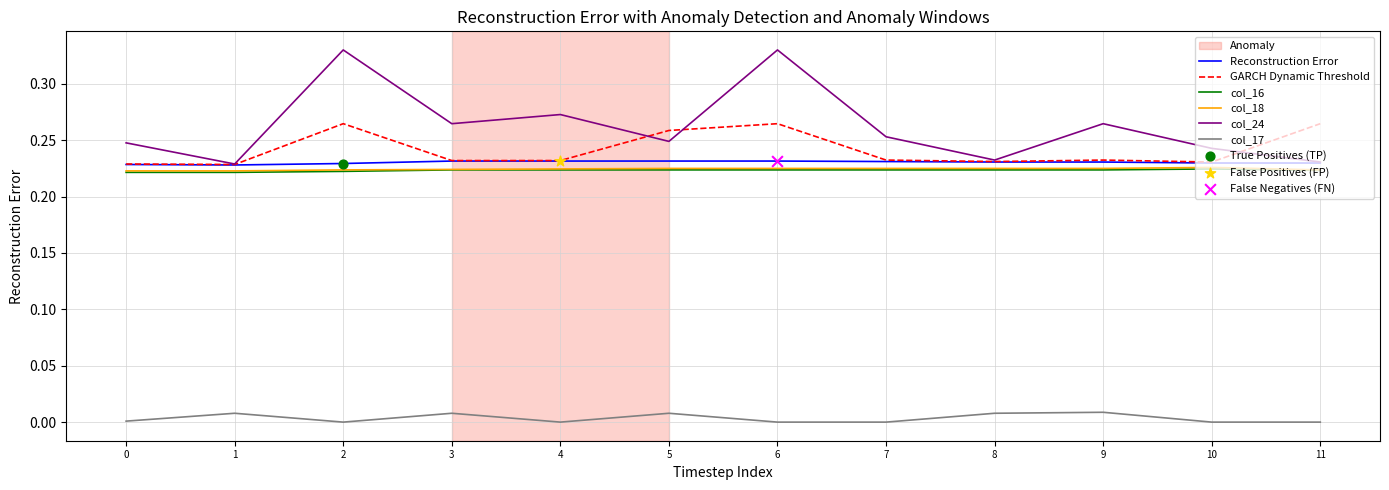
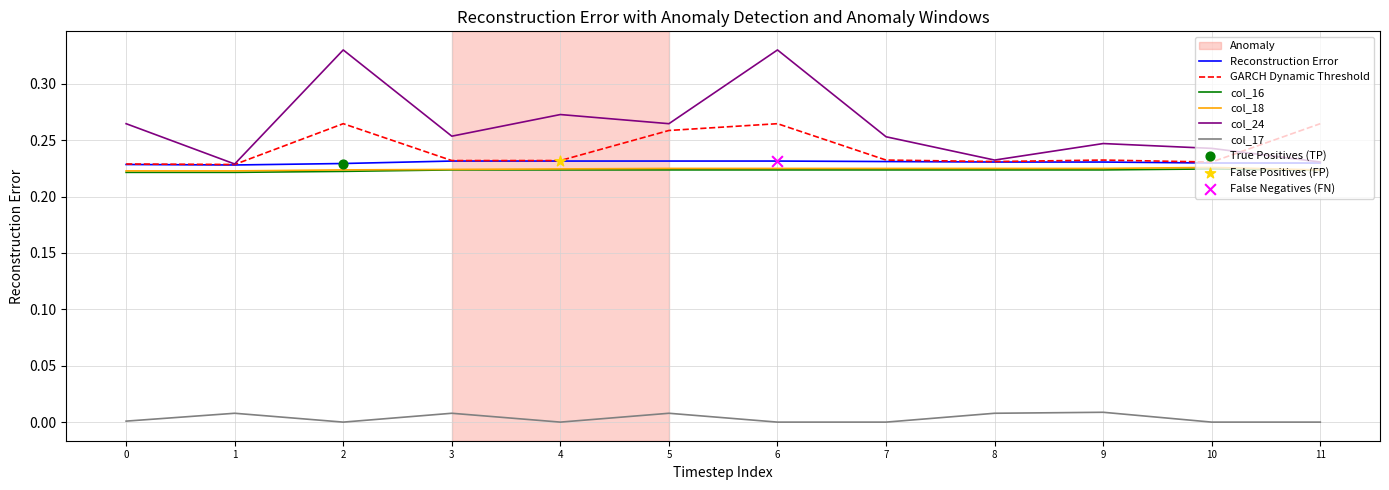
  {
    "Reconstruction Error": {
      "5": 0.231
    },
    "GARCH Dynamic Threshold": {
      "2": 0.265,
      "5": 0.259,
      "6": 0.265
    },
    "col_24": {
-     "0": 0.248,
+     "0": 0.265,
      "2": 0.330,
-     "3": 0.265,
+     "3": 0.254,
      "4": 0.273,
-     "5": 0.249,
+     "5": 0.265,
      "6": 0.330,
      "7": 0.253,
-     "9": 0.265
+     "9": 0.247
    },
    "col_17": {
      "0": 0.001,
      "1": 0.008,
      "2": 0.000,
      "3": 0.008,
      "4": 0.000,
      "5": 0.008,
      "6": 0.000,
      "7": 0.000,
      "8": 0.008,
      "9": 0.009,
      "10": 0.000,
      "11": 0.000
    }
  }
